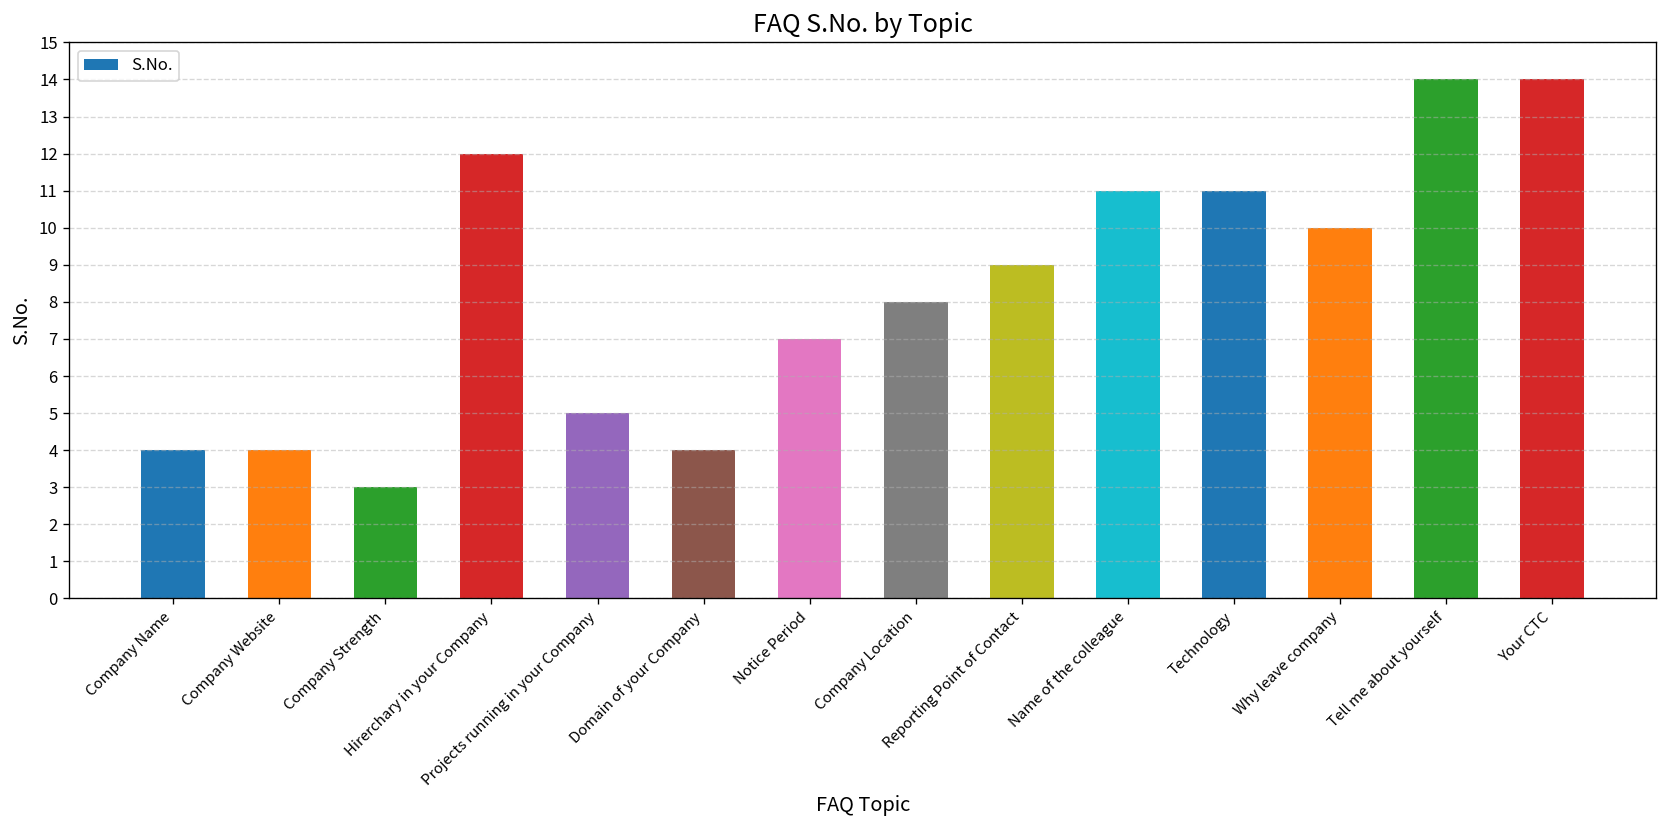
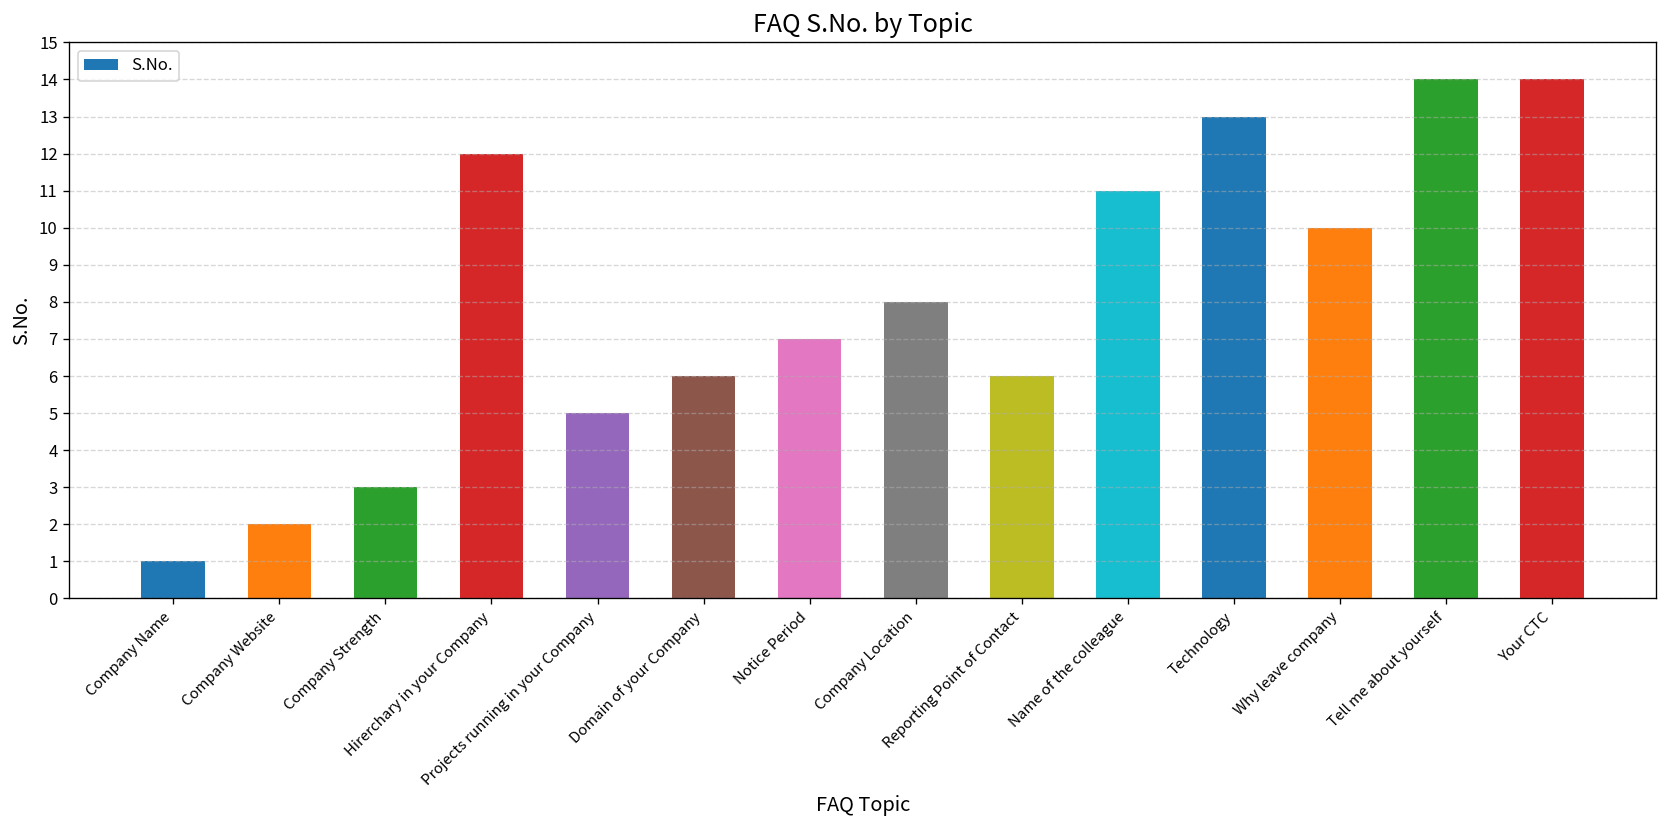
  {
-   "Company Name": 4,
-   "Company Website": 4,
+   "Company Name": 1,
+   "Company Website": 2,
    "Company Strength": 3,
    "Hirerchary in your Company": 12,
    "Projects running in your Company": 5,
-   "Domain of your Company": 4,
+   "Domain of your Company": 6,
    "Notice Period": 7,
    "Company Location": 8,
-   "Reporting Point of Contact": 9,
+   "Reporting Point of Contact": 6,
    "Name of the colleague": 11,
-   "Technology": 11,
+   "Technology": 13,
    "Why leave company": 10,
    "Tell me about yourself": 14,
    "Your CTC": 14
  }
